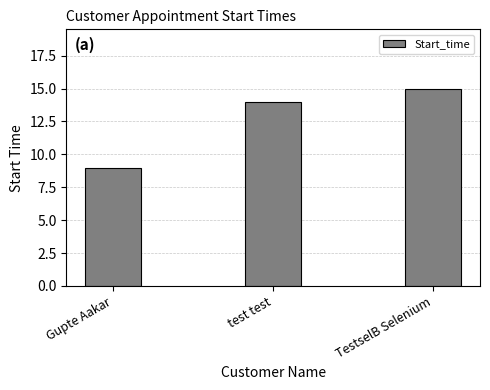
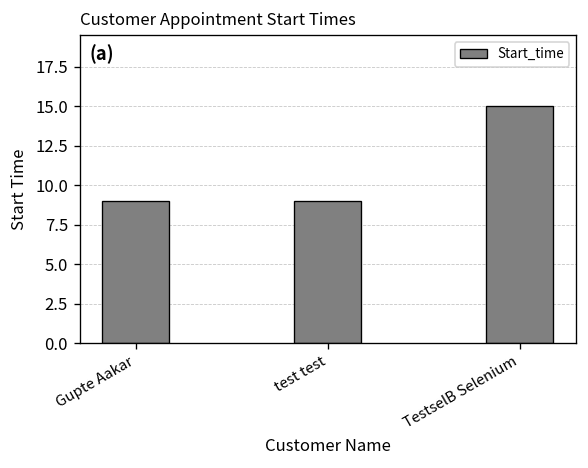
  {
    "Gupte Aakar": 9,
-   "test test": 14,
+   "test test": 9,
    "TestselB Selenium": 15
  }
